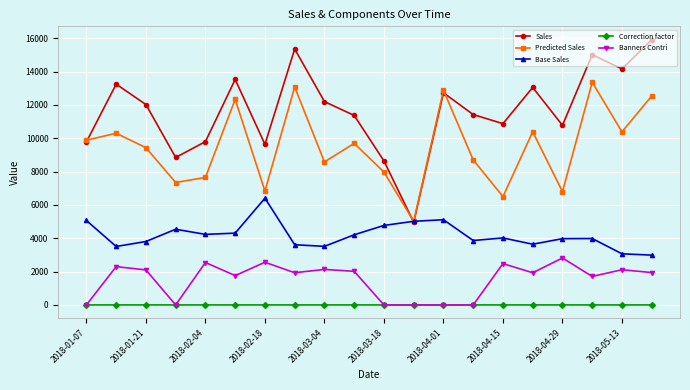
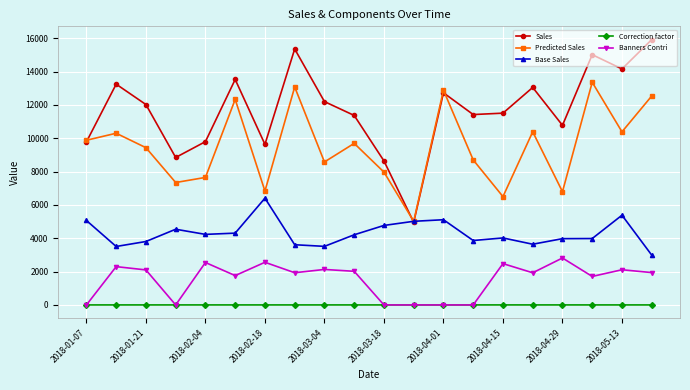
  {
    "Sales": {
      "2018-01-21": 12000,
      "2018-02-04": 9800,
      "2018-02-18": 9600,
      "2018-03-04": 12200,
      "2018-03-18": 8600,
      "2018-04-01": 12700,
-     "2018-04-15": 10900,
+     "2018-04-15": 11500,
      "2018-04-29": 10800,
      "2018-05-13": 14200
    },
    "Predicted Sales": {
      "2018-01-21": 9400,
      "2018-02-04": 7700,
      "2018-02-18": 6800,
      "2018-03-04": 8600,
      "2018-03-18": 8000,
      "2018-04-01": 12900,
      "2018-04-15": 6500,
      "2018-04-29": 6800,
      "2018-05-13": 10400
    },
    "Base Sales": {
      "2018-01-07": 5100,
      "2018-01-21": 3800,
      "2018-02-04": 4200,
      "2018-02-18": 6400,
      "2018-03-04": 3500,
      "2018-03-18": 4800,
      "2018-04-01": 5100,
      "2018-04-15": 4000,
      "2018-04-29": 4000,
-     "2018-05-13": 3100
+     "2018-05-13": 5400
    },
    "Correction factor": {
      "2018-01-21": 0,
      "2018-02-04": 0,
      "2018-02-18": 0,
      "2018-03-04": 0,
      "2018-04-15": 0,
      "2018-04-29": 0,
      "2018-05-13": 0
    },
    "Banners Contri": {
      "2018-01-21": 2100,
      "2018-02-04": 2500,
      "2018-02-18": 2600,
      "2018-03-04": 2100,
      "2018-04-15": 2500,
      "2018-04-29": 2800,
      "2018-05-13": 2100
    }
  }
